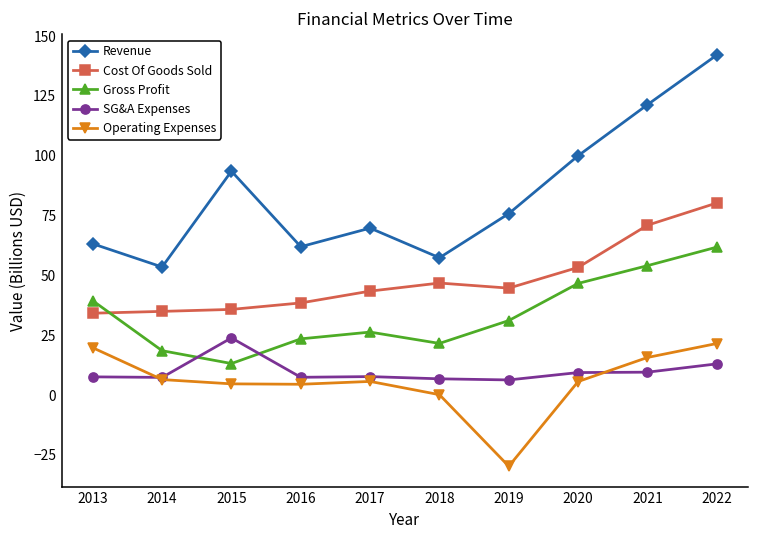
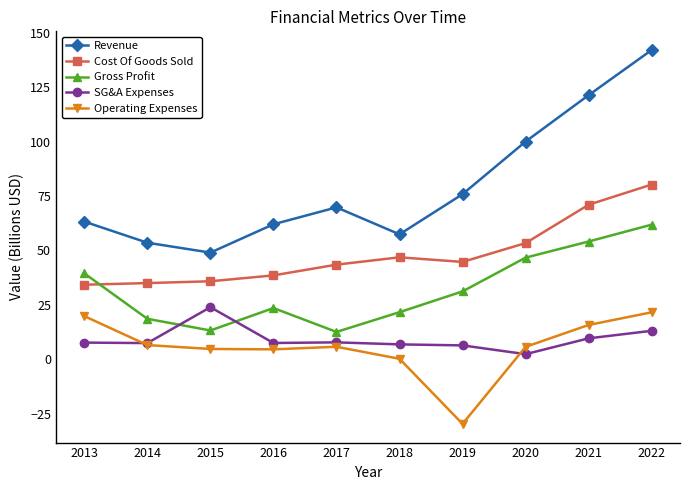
  {
    "Revenue": {
      "2013": 63,
      "2014": 54,
-     "2015": 94,
+     "2015": 49,
      "2016": 62,
      "2017": 70,
      "2018": 57,
      "2019": 76,
      "2020": 100,
      "2021": 121,
      "2022": 142
    },
    "Cost Of Goods Sold": {
      "2013": 34,
      "2014": 35,
      "2015": 36,
      "2016": 39,
      "2017": 43,
      "2018": 47,
      "2019": 45,
      "2020": 53,
      "2021": 71,
      "2022": 80
    },
    "Gross Profit": {
      "2013": 39,
      "2014": 19,
      "2015": 13,
      "2016": 23,
-     "2017": 26,
+     "2017": 13,
      "2018": 22,
      "2019": 31,
      "2020": 47,
      "2021": 54,
      "2022": 62
    },
    "SG&A Expenses": {
      "2013": 8,
      "2015": 24,
      "2016": 7,
      "2017": 8,
      "2018": 7,
      "2019": 6,
-     "2020": 9,
+     "2020": 2,
      "2021": 10,
      "2022": 13
    },
    "Operating Expenses": {
      "2013": 20,
      "2015": 5,
      "2016": 5,
      "2017": 6,
      "2018": 0,
      "2019": -30,
      "2020": 6,
      "2021": 16,
      "2022": 22
    }
  }
